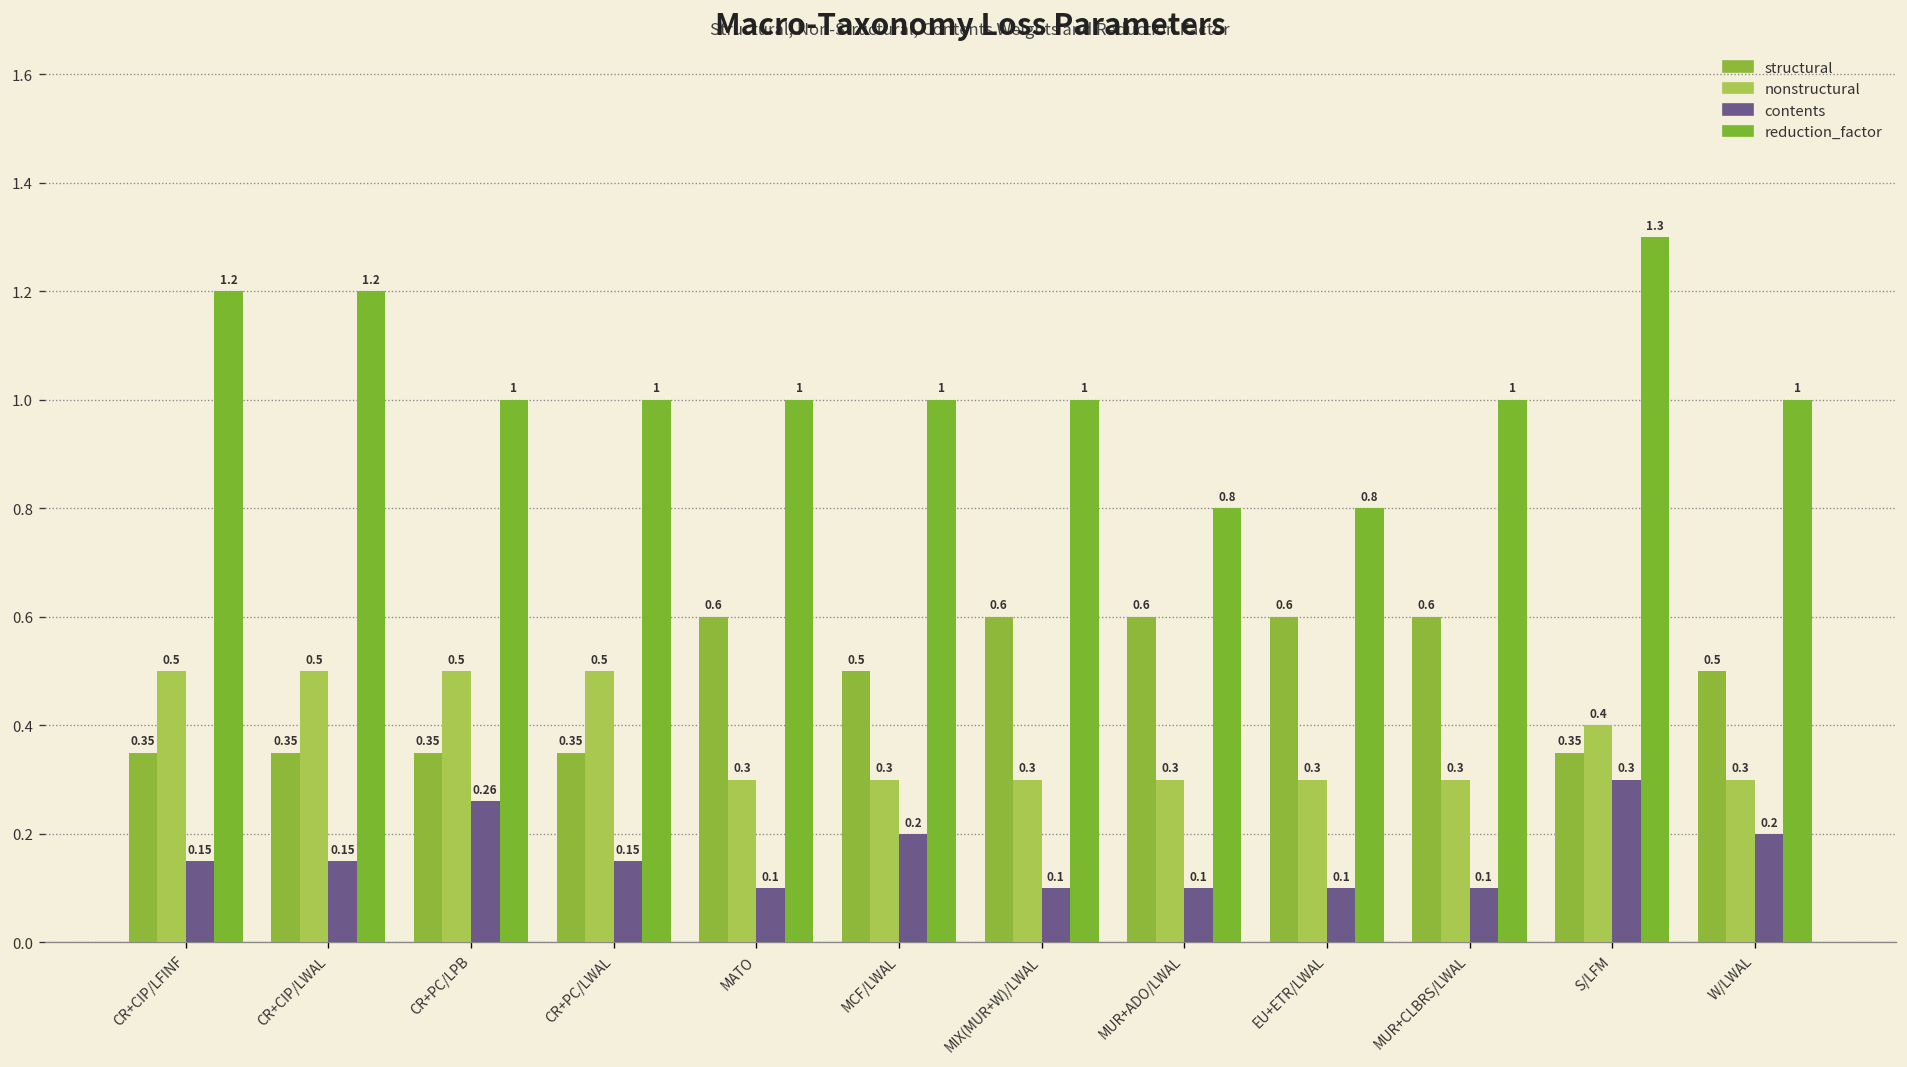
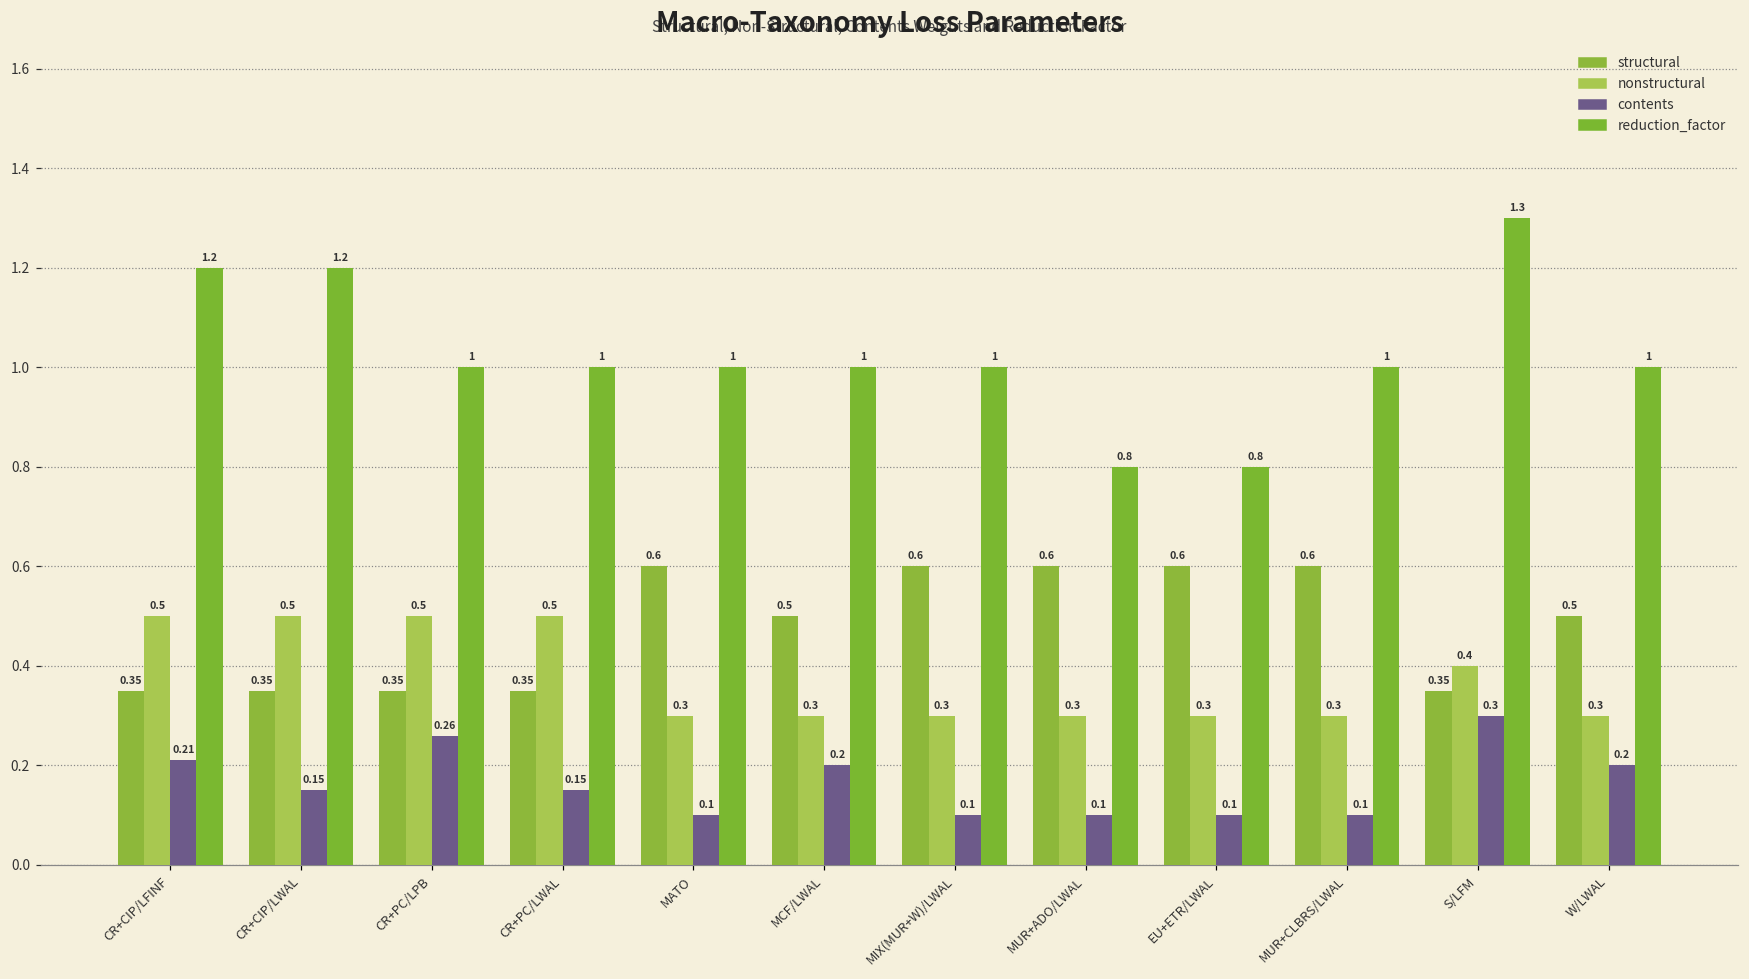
  {
    "contents": {
-     "CR+CIP/LFINF": 0.15,
+     "CR+CIP/LFINF": 0.21,
      "CR+CIP/LWAL": 0.15,
      "CR+PC/LPB": 0.26,
      "CR+PC/LWAL": 0.15,
      "MATO": 0.1,
      "MCF/LWAL": 0.2,
      "MIX(MUR+W)/LWAL": 0.1,
      "MUR+ADO/LWAL": 0.1,
      "EU+ETR/LWAL": 0.1,
      "MUR+CLBRS/LWAL": 0.1,
      "S/LFM": 0.3,
      "W/LWAL": 0.2
    }
  }
